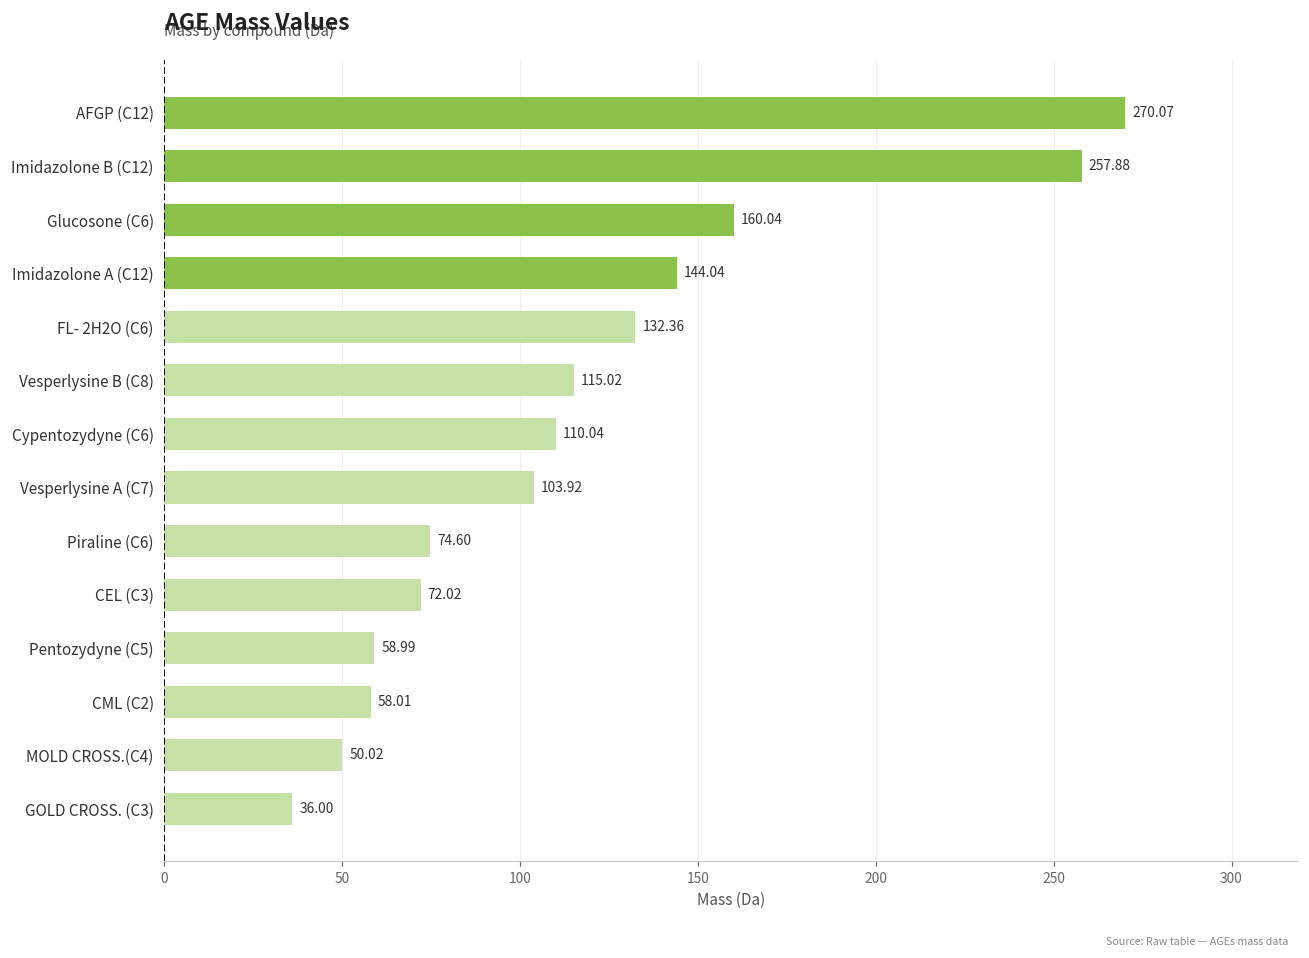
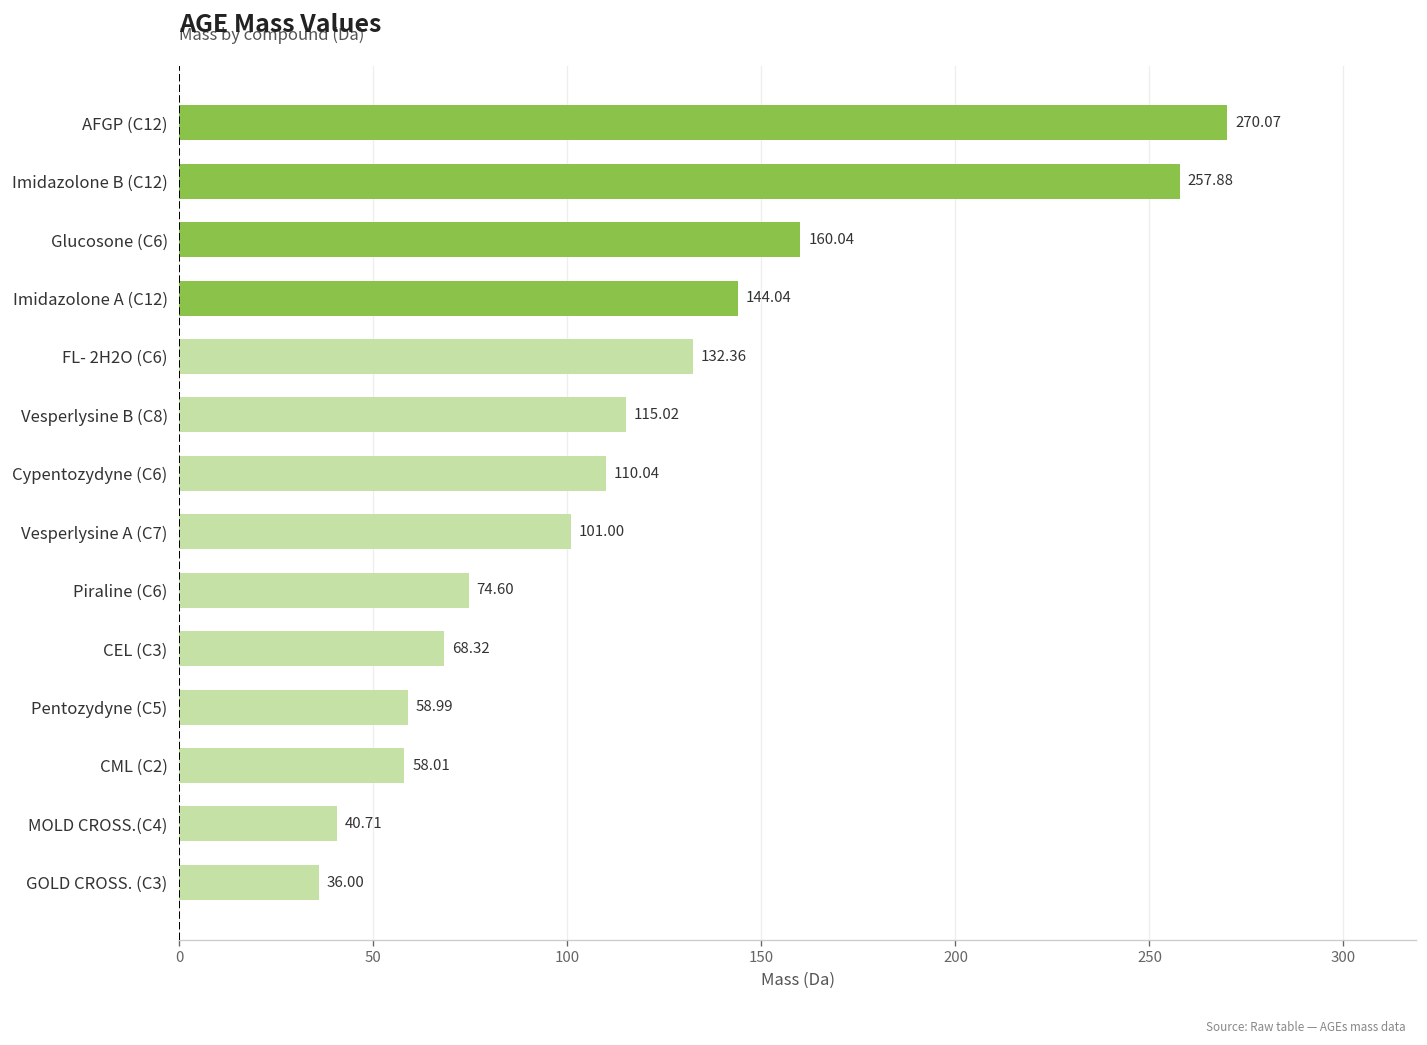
  {
    "AFGP (C12)": 270.07,
    "Imidazolone B (C12)": 257.88,
    "Glucosone (C6)": 160.04,
    "Imidazolone A (C12)": 144.04,
    "FL- 2H2O (C6)": 132.36,
    "Vesperlysine B (C8)": 115.02,
    "Cypentozydyne (C6)": 110.04,
-   "Vesperlysine A (C7)": 103.92,
+   "Vesperlysine A (C7)": 101.00,
    "Piraline (C6)": 74.60,
-   "CEL (C3)": 72.02,
+   "CEL (C3)": 68.32,
    "Pentozydyne (C5)": 58.99,
    "CML (C2)": 58.01,
-   "MOLD CROSS.(C4)": 50.02,
+   "MOLD CROSS.(C4)": 40.71,
    "GOLD CROSS. (C3)": 36.00
  }
